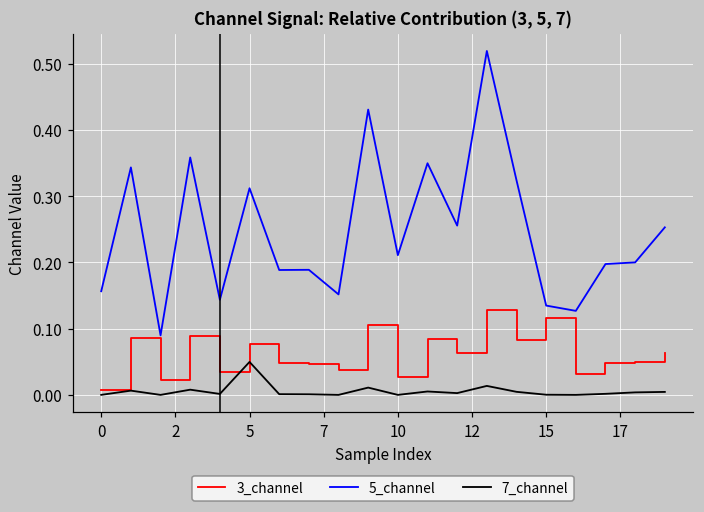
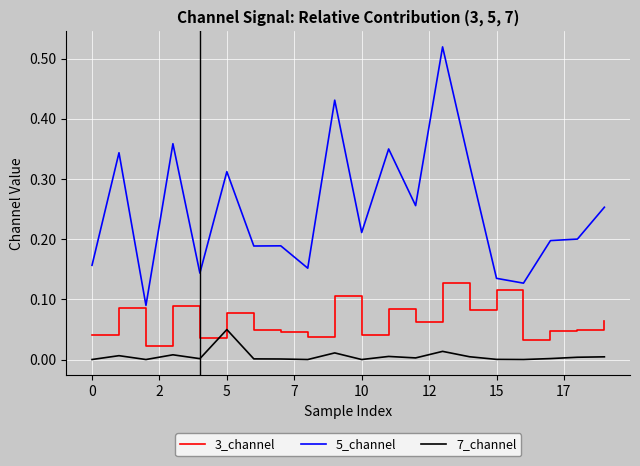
  {
    "3_channel": {
-     "0": 0.01,
+     "0": 0.04,
      "5": 0.08,
-     "10": 0.03,
+     "10": 0.04,
      "15": 0.12
    },
    "5_channel": {
      "0": 0.16,
      "5": 0.31,
      "10": 0.21,
      "15": 0.13
    },
    "7_channel": {
      "0": 0.00,
      "5": 0.05,
      "10": 0.00,
      "15": 0.00
    }
  }
